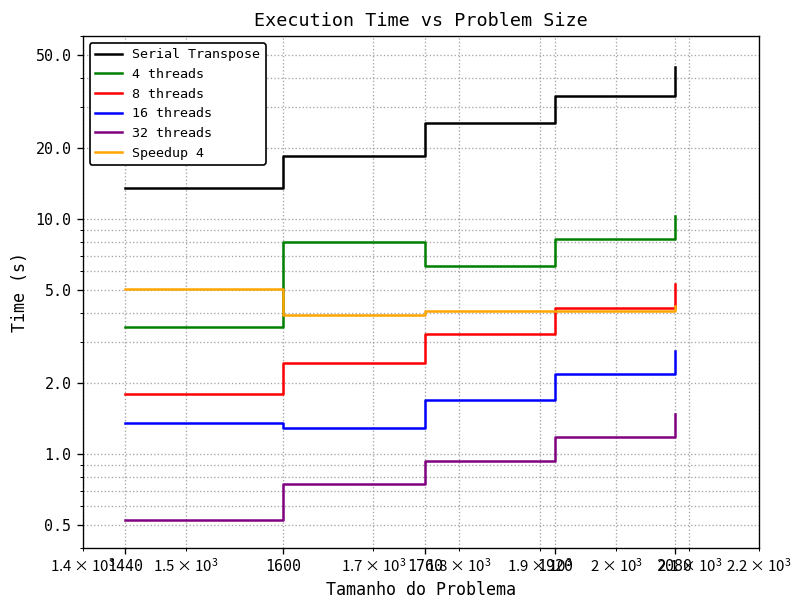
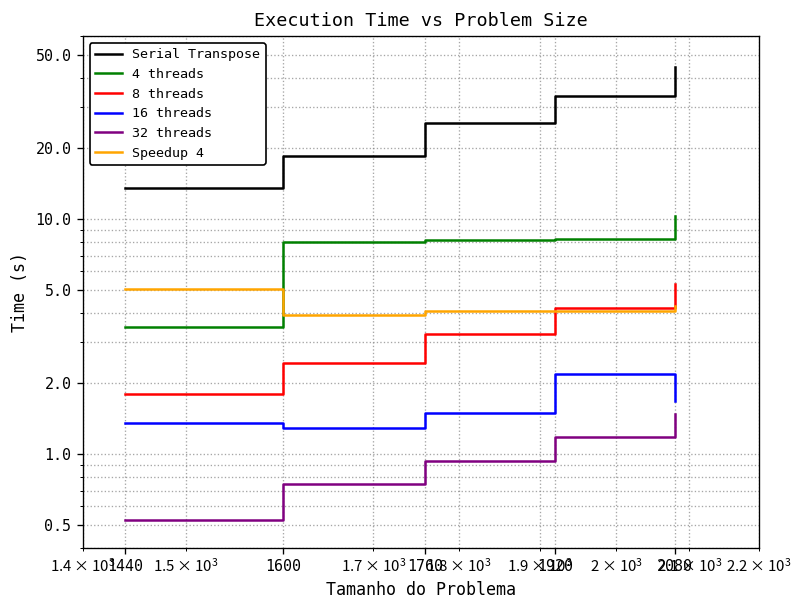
  {
    "Serial Transpose": {
      "1440": 14,
      "1600": 19,
      "1760": 26,
      "1920": 34,
      "2080": 44
    },
    "4 threads": {
      "1440": 3.5,
      "1600": 8.0,
-     "1760": 6.3,
+     "1760": 8.2,
      "1920": 8.2,
      "2080": 10
    },
    "8 threads": {
      "1440": 1.8,
      "1600": 2.4,
      "1760": 3.2,
      "2080": 5.3
    },
    "16 threads": {
      "1440": 1.4,
      "1600": 1.3,
-     "1760": 1.7,
+     "1760": 1.5,
      "1920": 2.2,
-     "2080": 2.8
+     "2080": 1.7
    },
    "32 threads": {
      "1440": 0.53,
      "1600": 0.74,
      "1760": 0.9,
      "1920": 1.2,
      "2080": 1.5
    },
    "Speedup 4": {
      "1440": 5.0,
      "1600": 3.9,
      "1760": 4.0,
      "2080": 4.3
    }
  }
